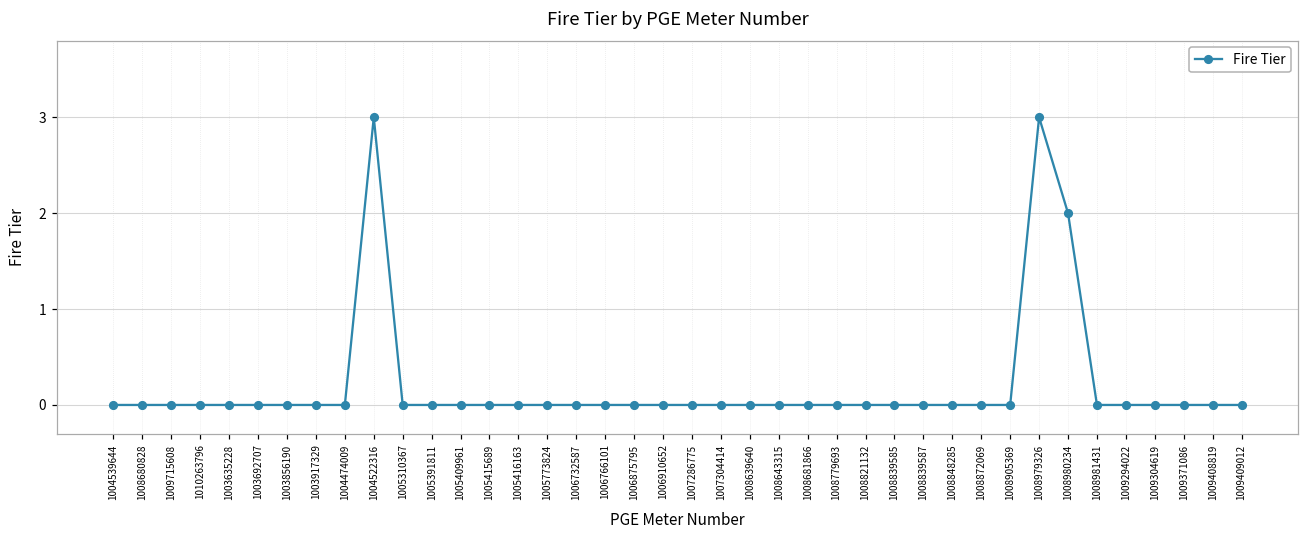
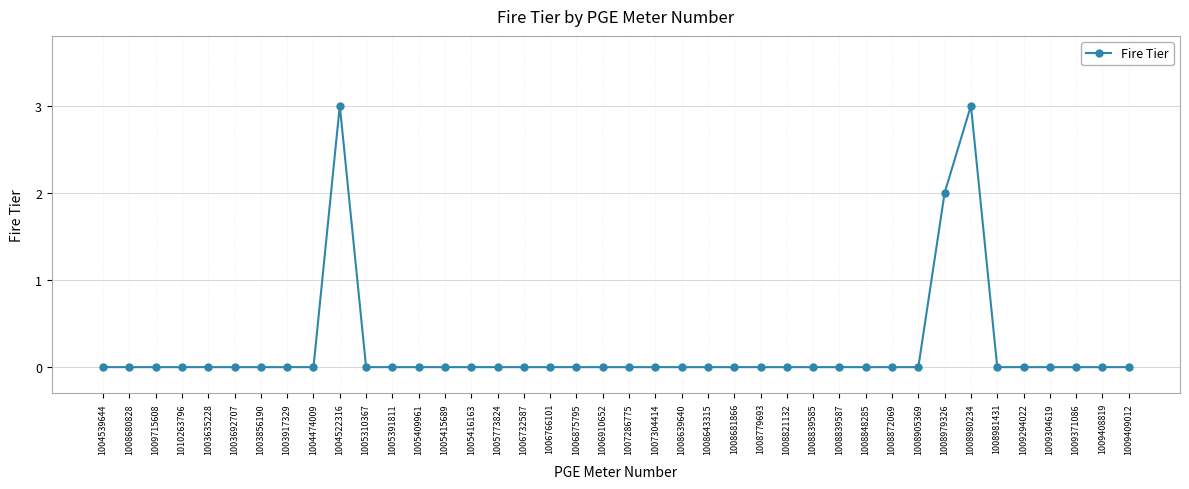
  {
    "1004539644": 0,
    "1008680828": 0,
    "1009715608": 0,
    "1010263796": 0,
    "1003635228": 0,
    "1003692707": 0,
    "1003856190": 0,
    "1003917329": 0,
    "1004474009": 0,
    "1004522316": 3,
    "1005310367": 0,
    "1005391811": 0,
    "1005409961": 0,
    "1005415689": 0,
    "1005416163": 0,
    "1005773824": 0,
    "1006732587": 0,
    "1006766101": 0,
    "1006875795": 0,
    "1006910652": 0,
    "1007286775": 0,
    "1007304414": 0,
    "1008639640": 0,
    "1008643315": 0,
    "1008681866": 0,
    "1008779693": 0,
    "1008821132": 0,
    "1008839585": 0,
    "1008839587": 0,
    "1008848285": 0,
    "1008872069": 0,
    "1008905369": 0,
-   "1008979326": 3,
-   "1008980234": 2,
+   "1008979326": 2,
+   "1008980234": 3,
    "1008981431": 0,
    "1009294022": 0,
    "1009304619": 0,
    "1009371086": 0,
    "1009408819": 0,
    "1009409012": 0
  }
